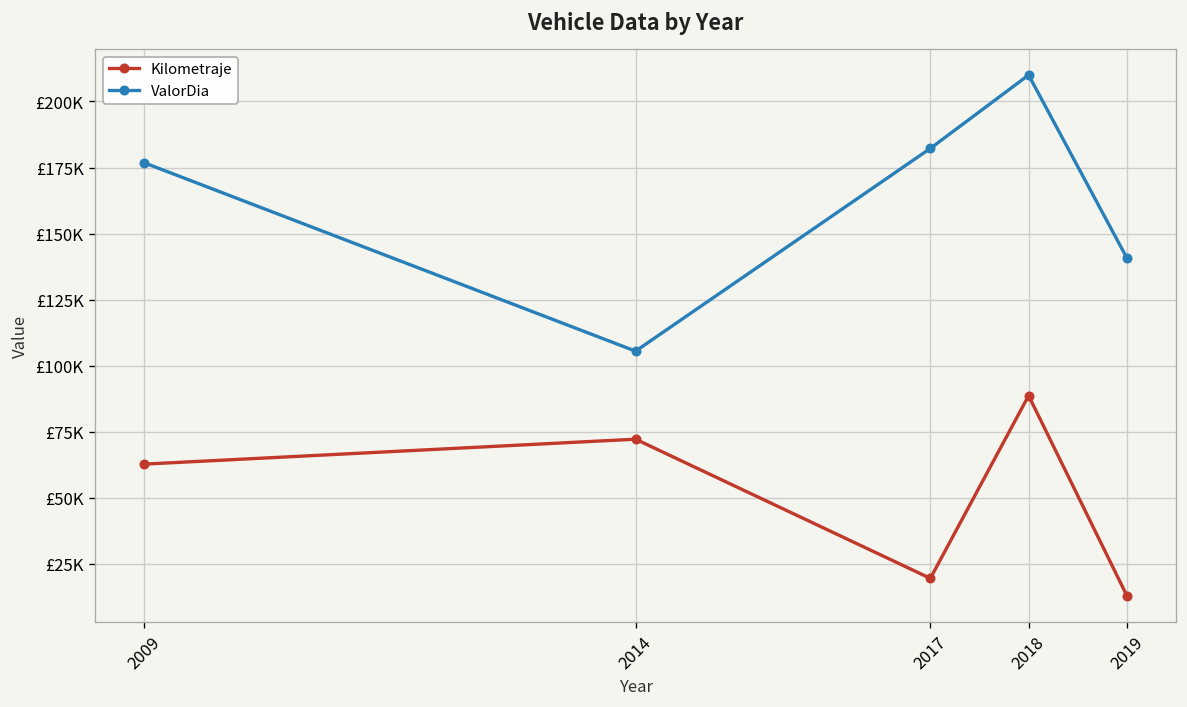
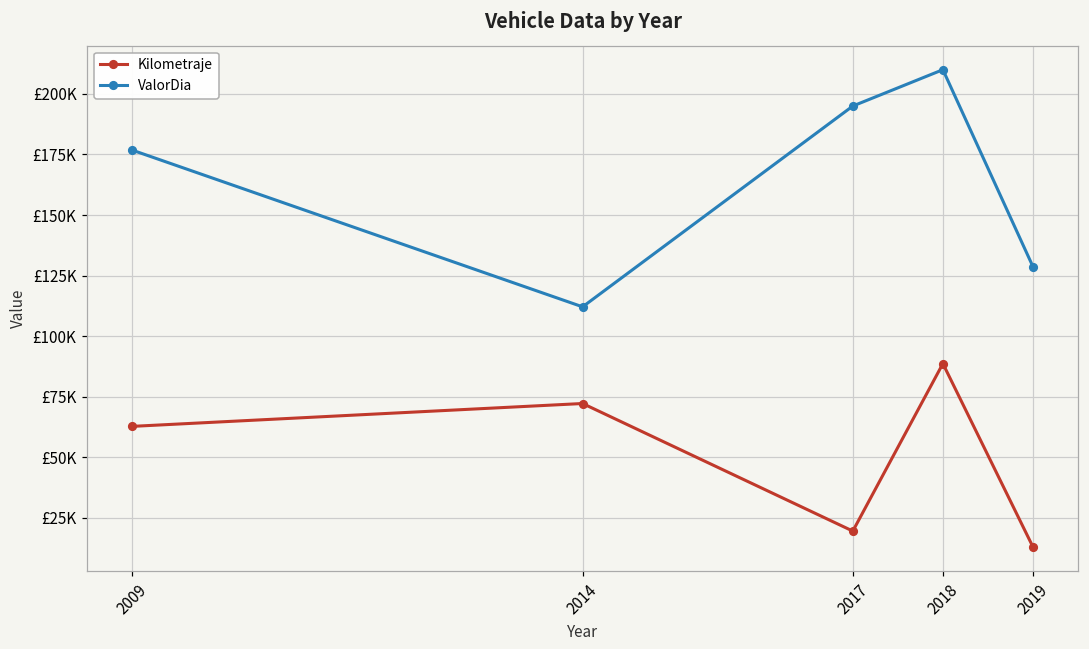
  {
    "Kilometraje": {
      "2009": "£63000",
      "2014": "£72000",
      "2017": "£20000",
      "2018": "£89000",
      "2019": "£13000"
    },
    "ValorDia": {
      "2009": "£177000",
-     "2014": "£106000",
-     "2017": "£182000",
+     "2014": "£112000",
+     "2017": "£195000",
      "2018": "£210000",
-     "2019": "£141000"
+     "2019": "£129000"
    }
  }
